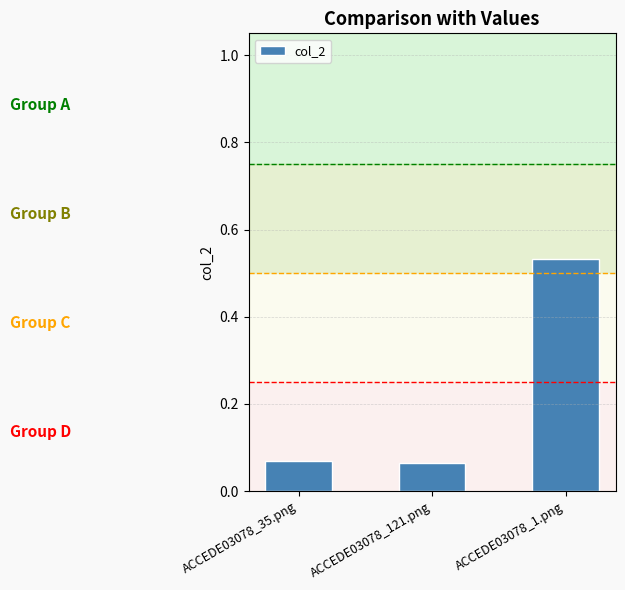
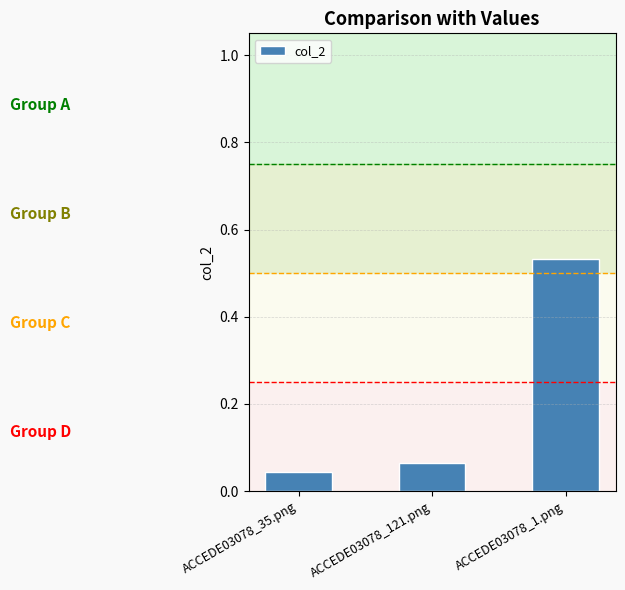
  {
-   "ACCEDE03078_35.png": 0.07,
+   "ACCEDE03078_35.png": 0.04,
    "ACCEDE03078_121.png": 0.07,
    "ACCEDE03078_1.png": 0.53
  }
